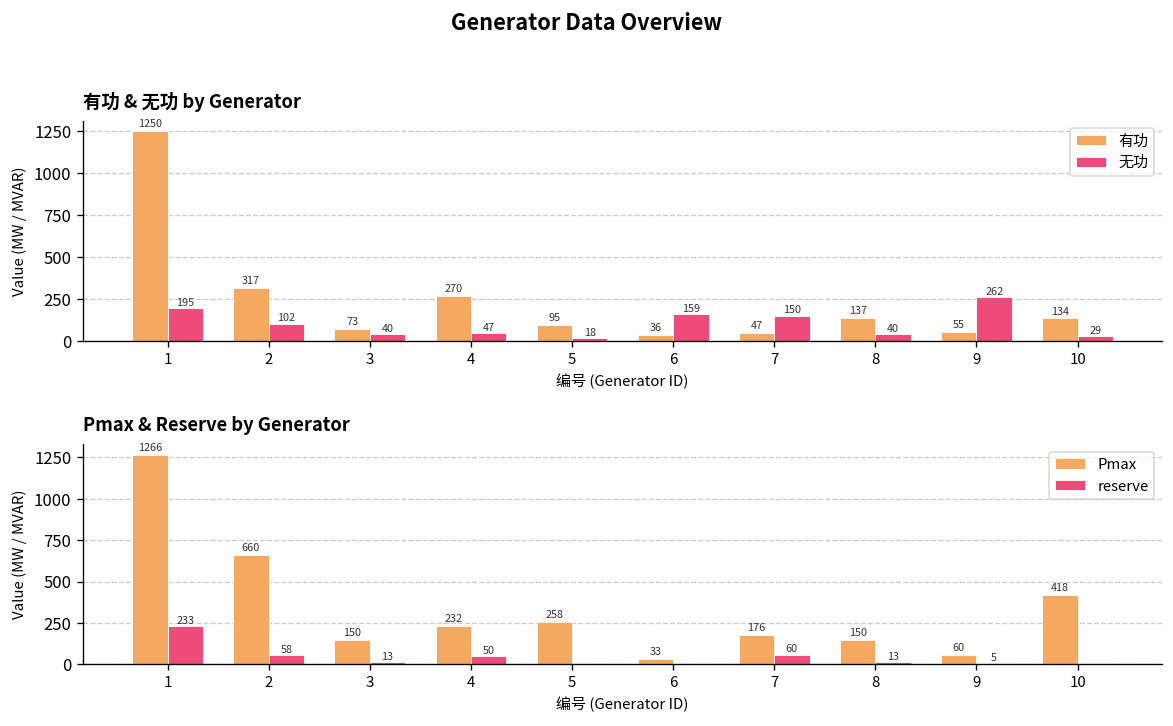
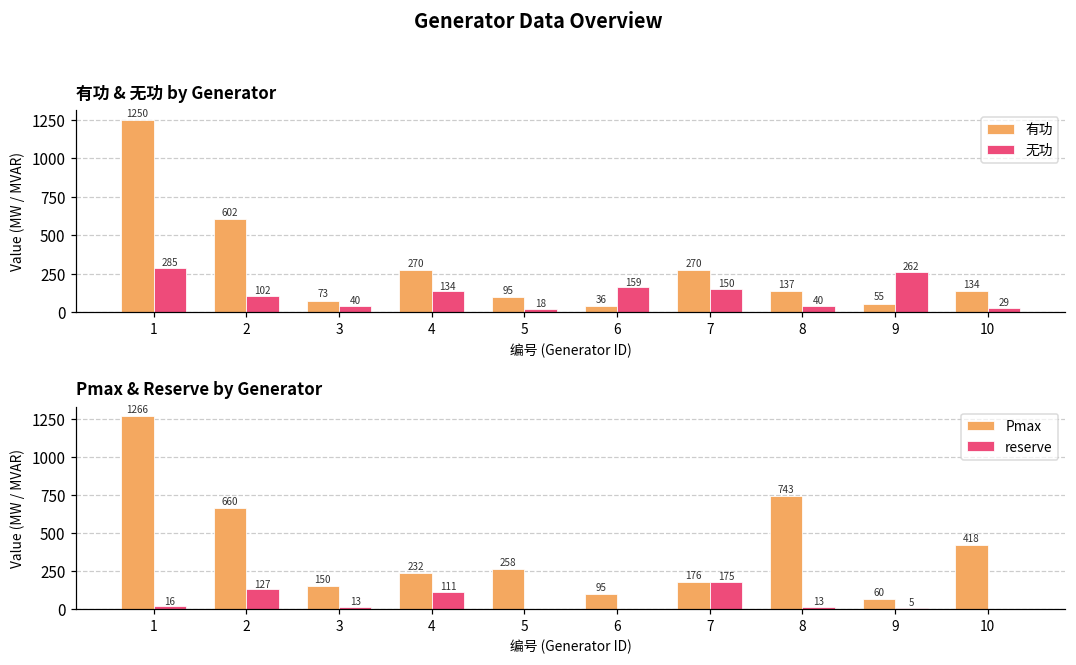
  {
    "有功 & 无功 by Generator": {
      "有功": {
        "1": 1250,
-       "2": 317,
+       "2": 602,
        "3": 73,
        "4": 270,
        "5": 95,
        "6": 36,
-       "7": 47,
+       "7": 270,
        "8": 137,
        "9": 55,
        "10": 134
      },
      "无功": {
-       "1": 195,
+       "1": 285,
        "2": 102,
        "3": 40,
-       "4": 47,
+       "4": 134,
        "5": 18,
        "6": 159,
        "7": 150,
        "8": 40,
        "9": 262,
        "10": 29
      }
    },
    "Pmax & Reserve by Generator": {
      "Pmax": {
        "1": 1266,
        "2": 660,
        "3": 150,
        "4": 232,
        "5": 258,
-       "6": 33,
+       "6": 95,
        "7": 176,
-       "8": 150,
+       "8": 743,
        "9": 60,
        "10": 418
      },
      "reserve": {
-       "1": 233,
-       "2": 58,
+       "1": 16,
+       "2": 127,
        "3": 13,
-       "4": 50,
-       "7": 60,
+       "4": 111,
+       "7": 175,
        "8": 13,
        "9": 5
      }
    }
  }
